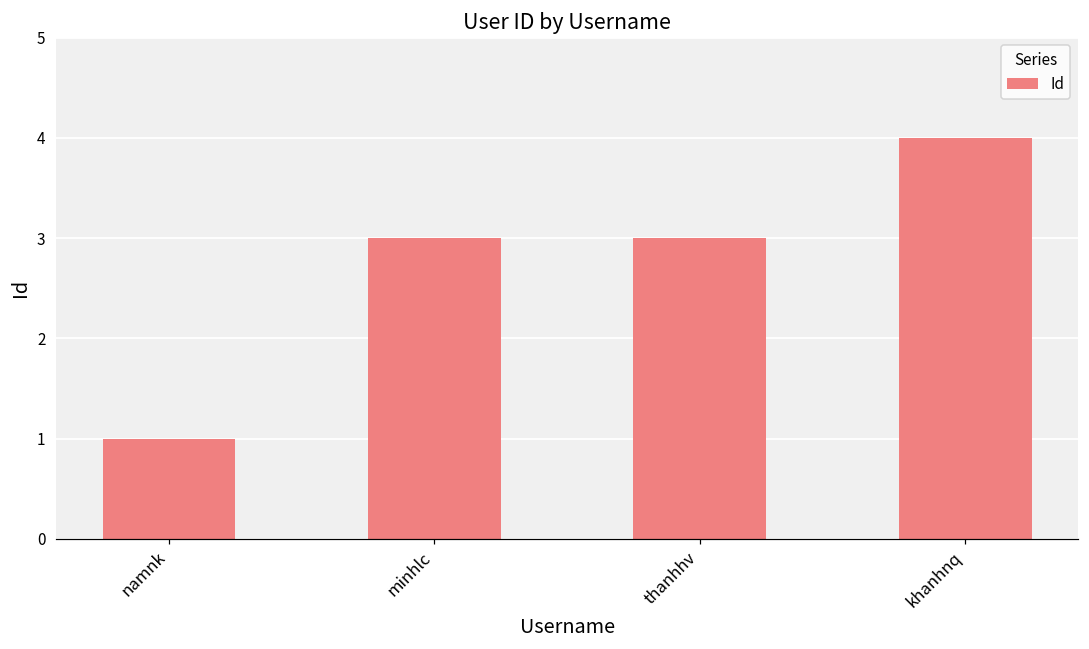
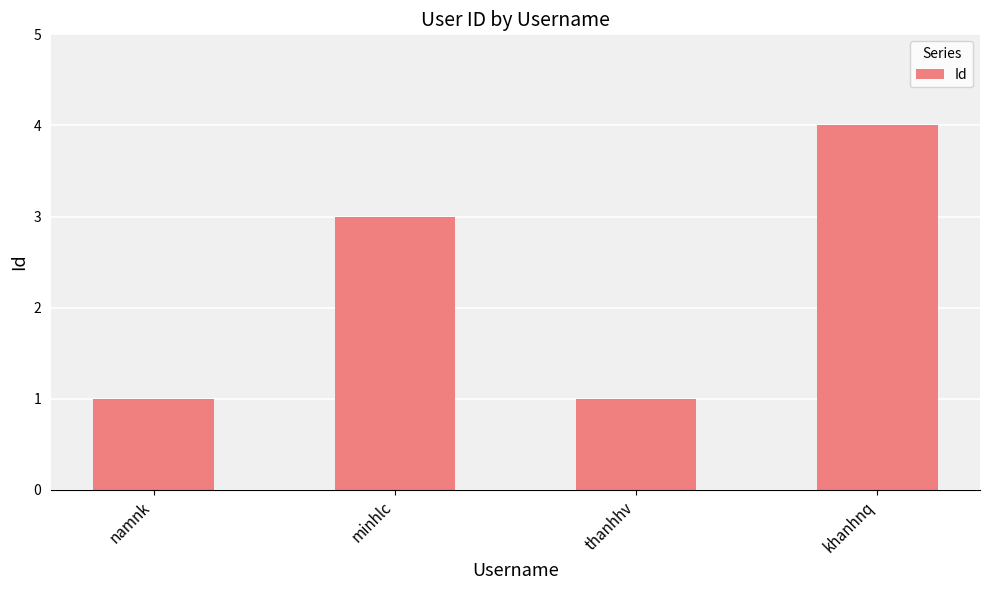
  {
    "namnk": 1,
    "minhlc": 3,
-   "thanhhv": 3,
+   "thanhhv": 1,
    "khanhnq": 4
  }
